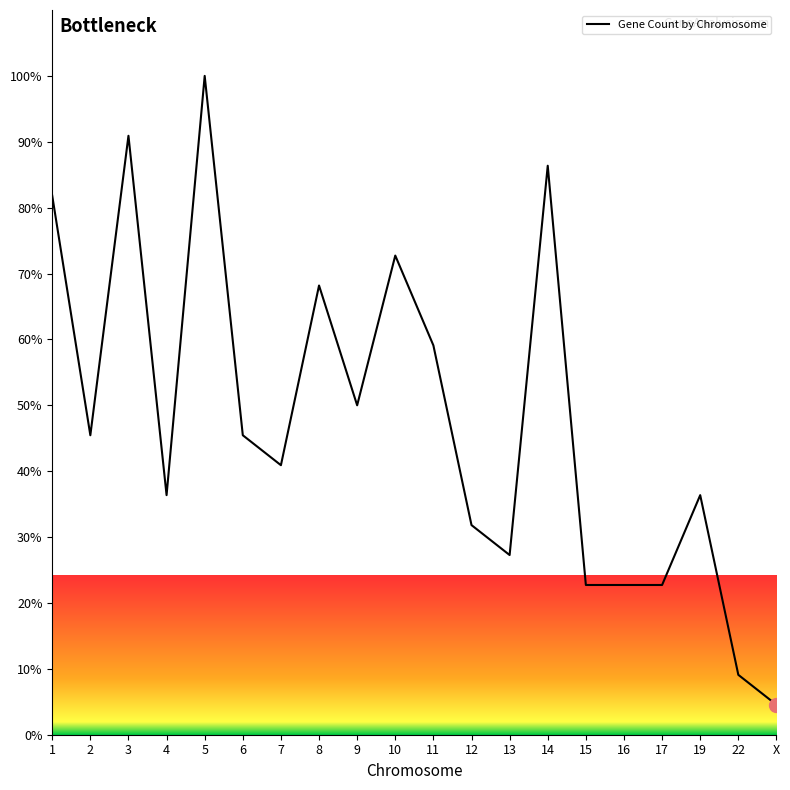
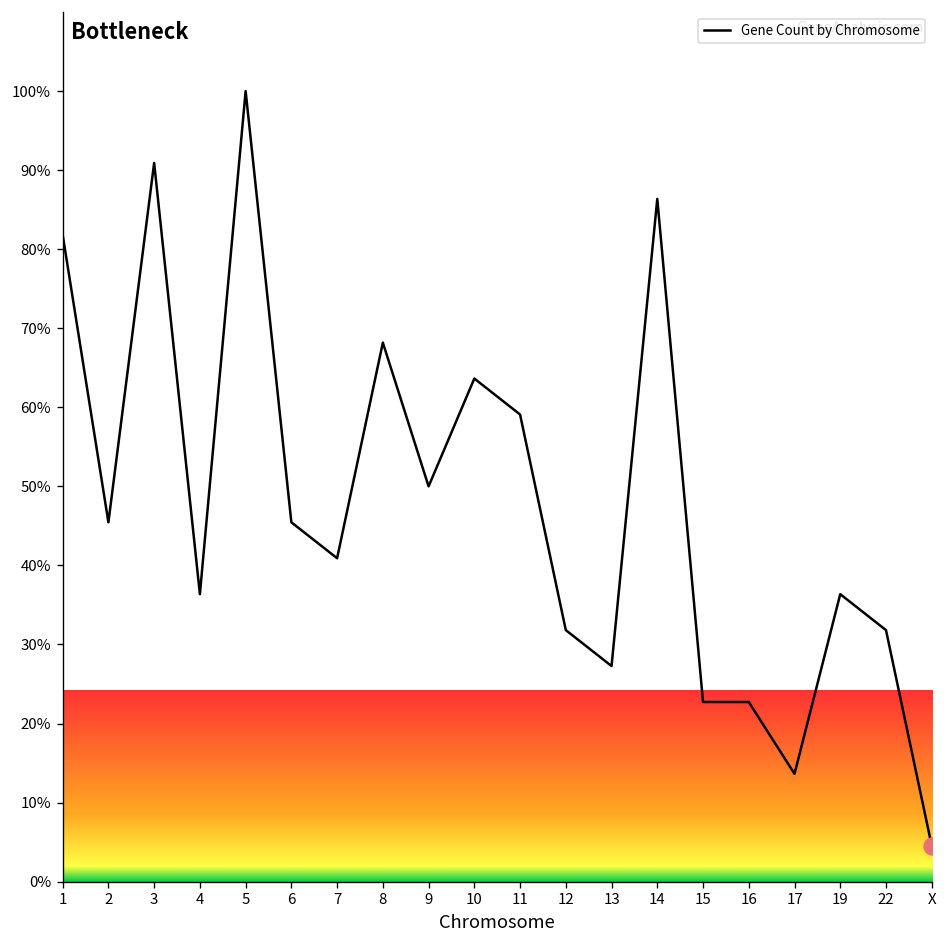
  {
    "Gene Count by Chromosome": {
      "1": "82%",
      "2": "45%",
      "3": "91%",
      "4": "36%",
      "5": "100%",
      "6": "45%",
      "7": "41%",
      "8": "68%",
      "9": "50%",
-     "10": "73%",
+     "10": "64%",
      "11": "59%",
      "12": "32%",
      "13": "27%",
      "14": "86%",
      "15": "23%",
      "16": "23%",
-     "17": "23%",
+     "17": "14%",
      "19": "36%",
-     "22": "9%"
+     "22": "32%"
    }
  }
